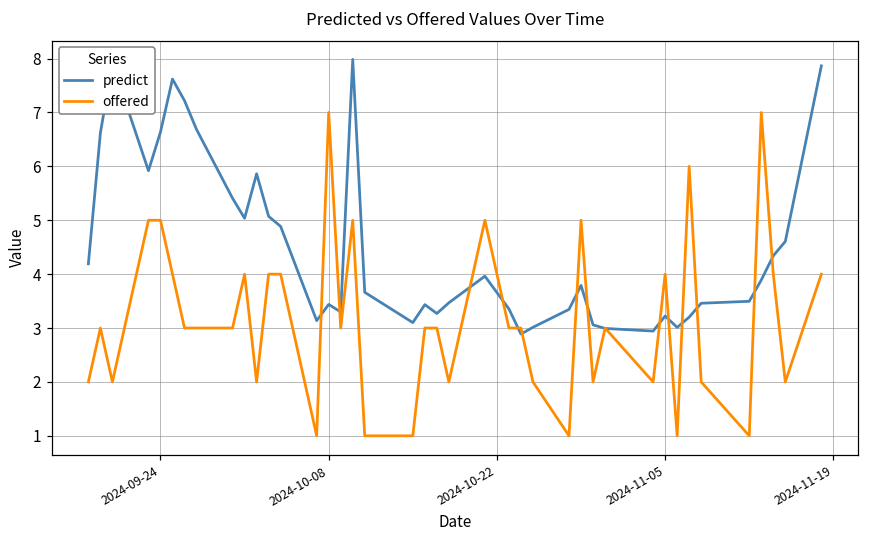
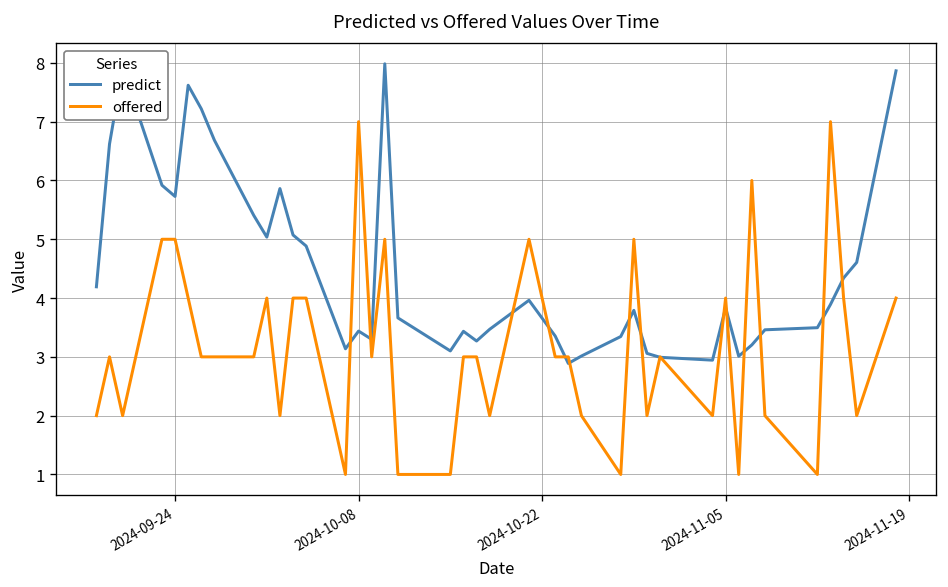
  {
    "predict": {
-     "2024-09-24": 6.6,
+     "2024-09-24": 5.7,
      "2024-10-08": 3.4,
-     "2024-11-05": 3.2
+     "2024-11-05": 3.8
    },
    "offered": {
      "2024-09-24": 5.0,
      "2024-10-08": 7.0,
      "2024-11-05": 4.0
    }
  }
